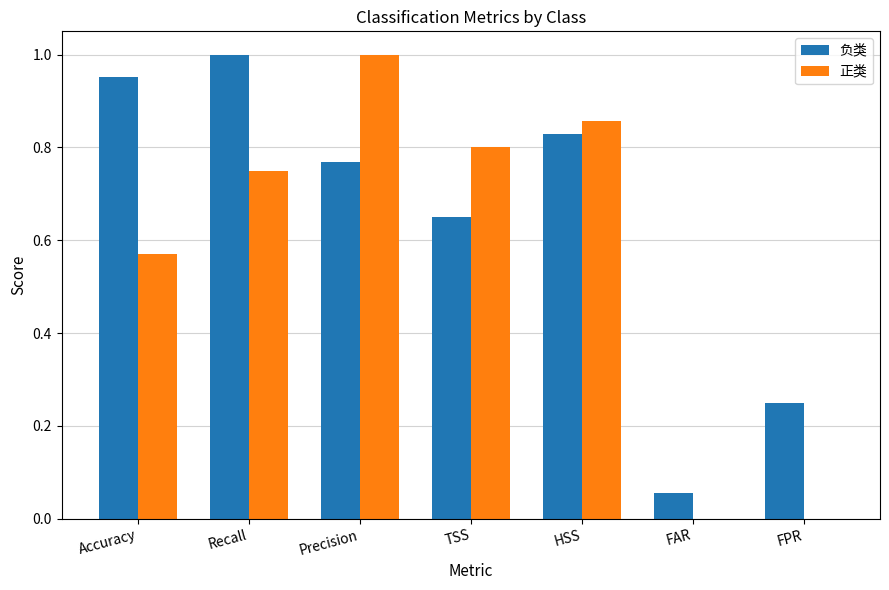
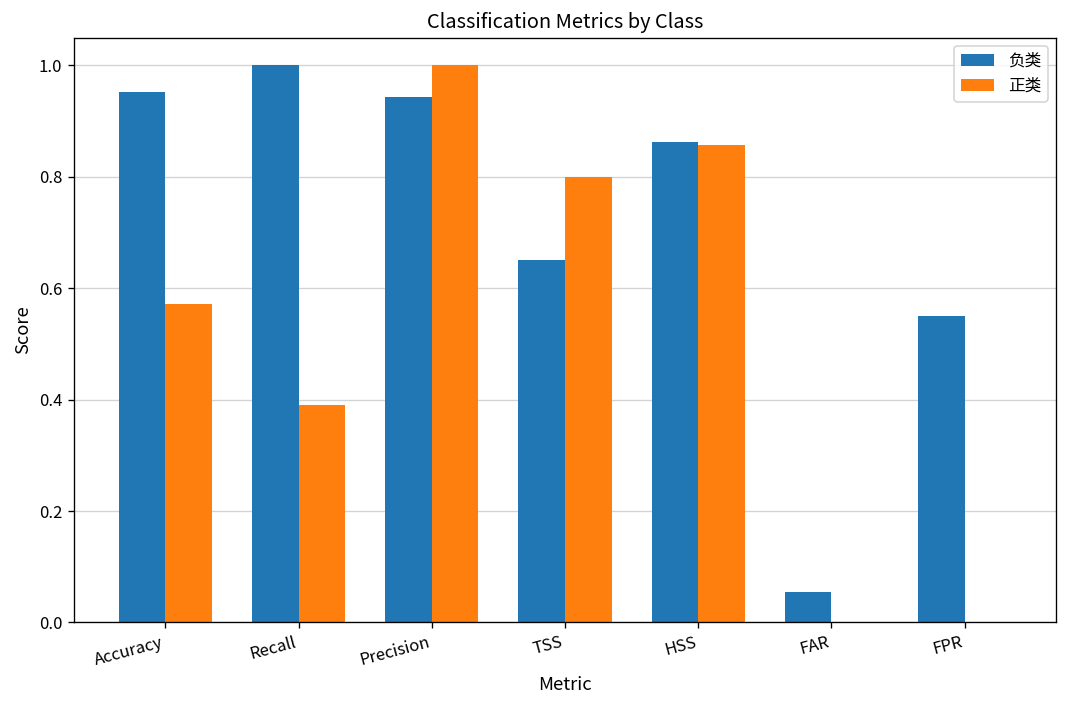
  {
    "负类": {
      "Accuracy": 0.95,
      "Recall": 1.00,
-     "Precision": 0.77,
+     "Precision": 0.94,
      "TSS": 0.65,
-     "HSS": 0.83,
+     "HSS": 0.86,
      "FAR": 0.06,
-     "FPR": 0.25
+     "FPR": 0.55
    },
    "正类": {
      "Accuracy": 0.57,
-     "Recall": 0.75,
+     "Recall": 0.39,
      "Precision": 1.00,
      "TSS": 0.80,
      "HSS": 0.86,
      "FAR": 0.00,
      "FPR": 0.00
    }
  }
